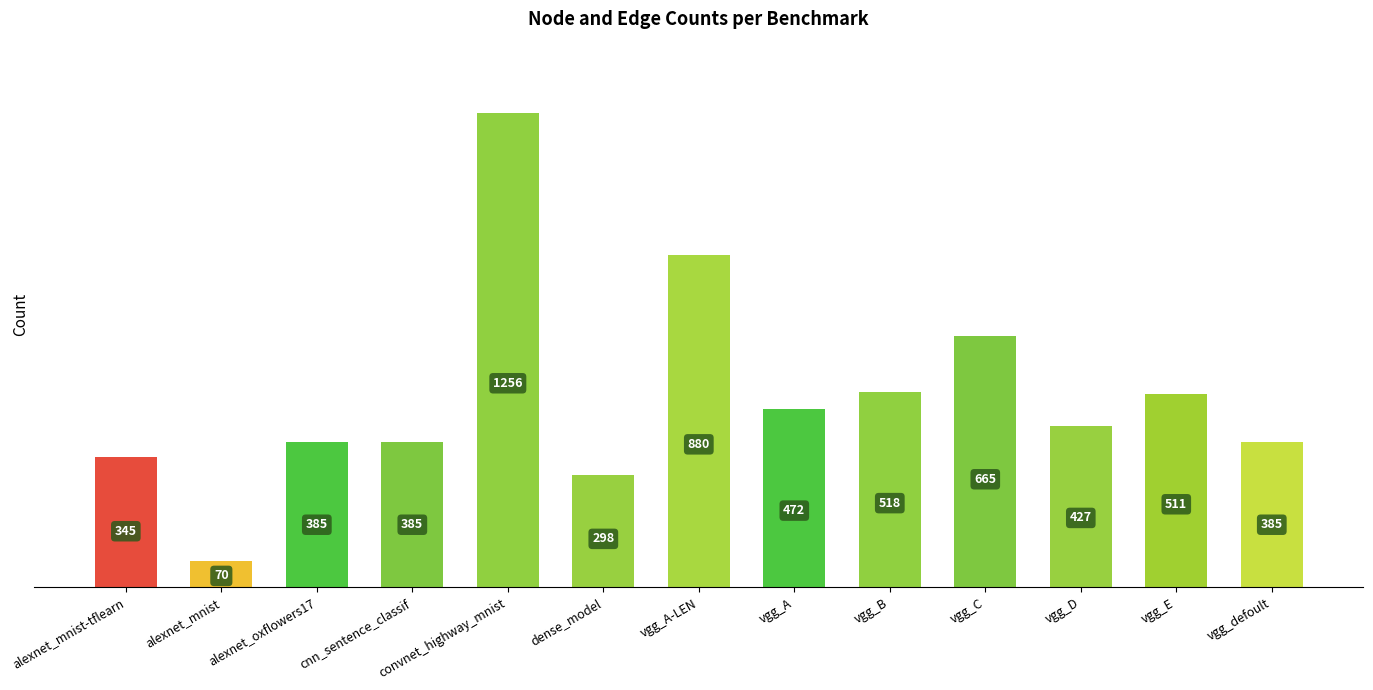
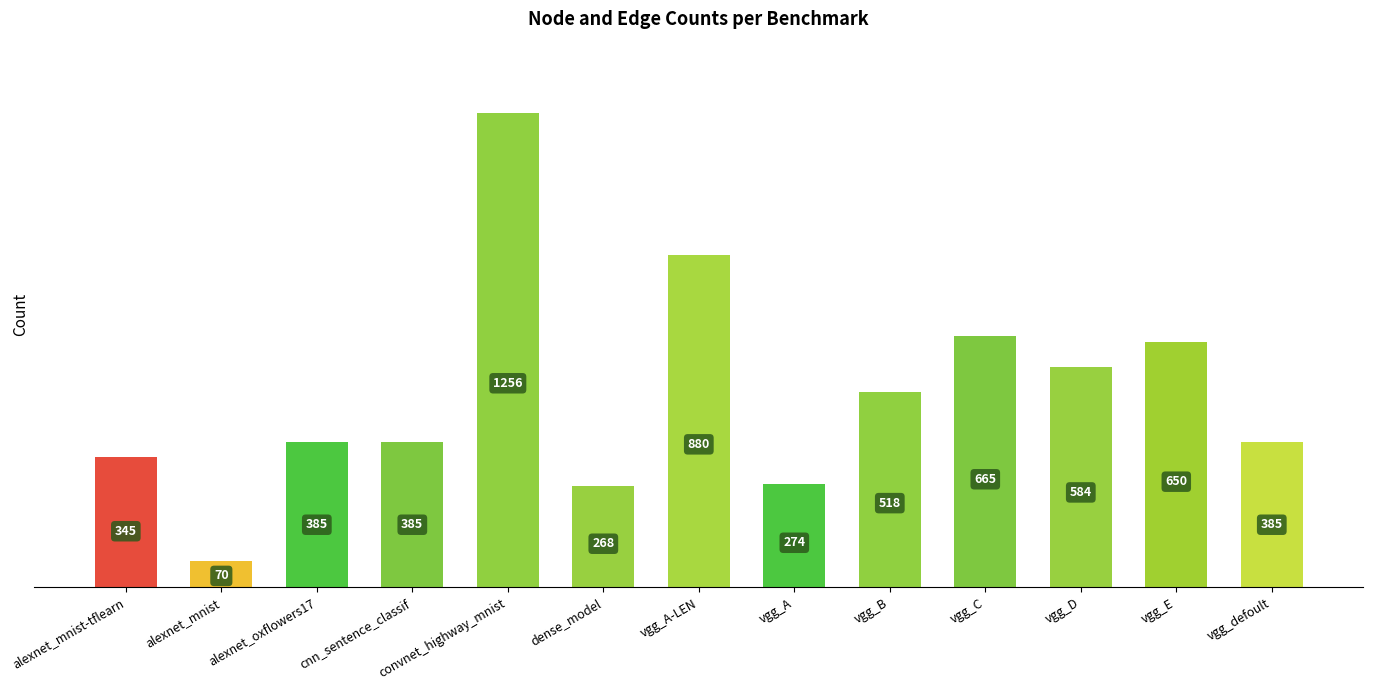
  {
-   "dense_model": 298,
-   "vgg_A": 472,
-   "vgg_D": 427,
-   "vgg_E": 511
+   "dense_model": 268,
+   "vgg_A": 274,
+   "vgg_D": 584,
+   "vgg_E": 650
  }
